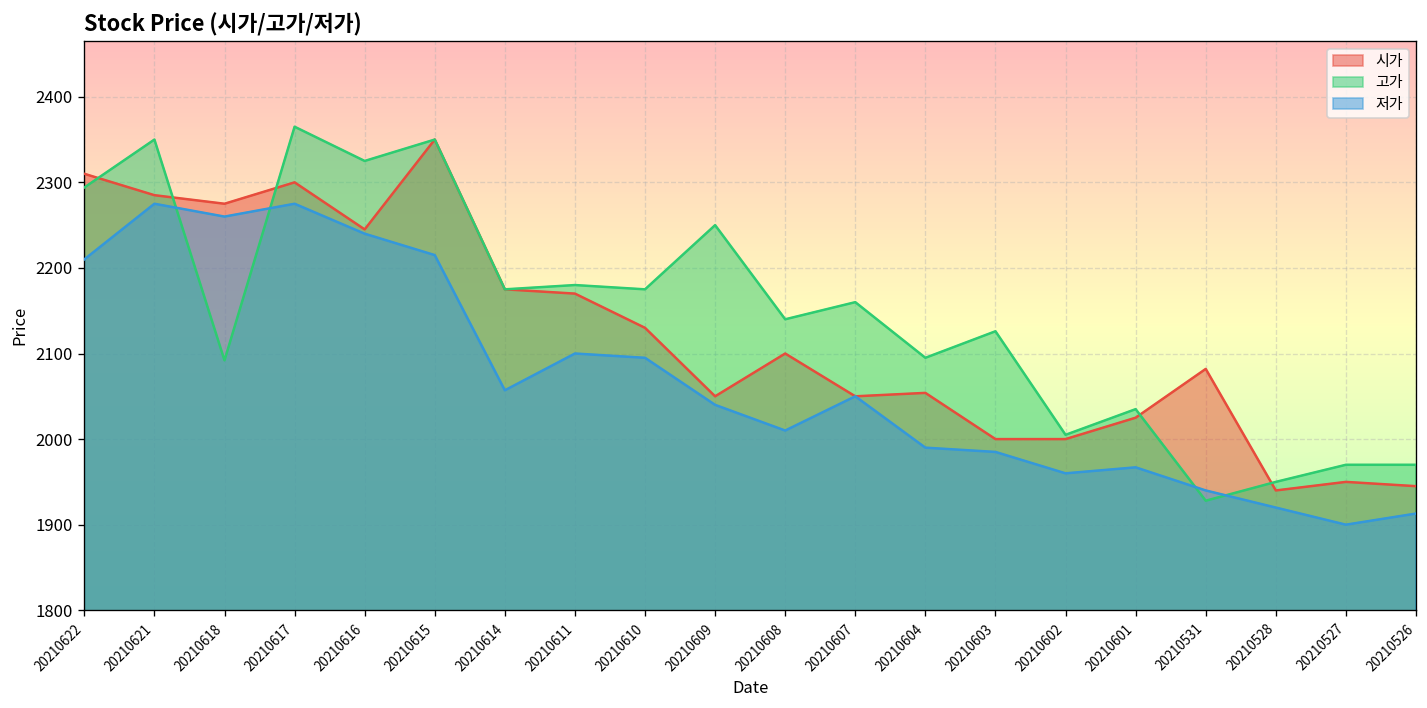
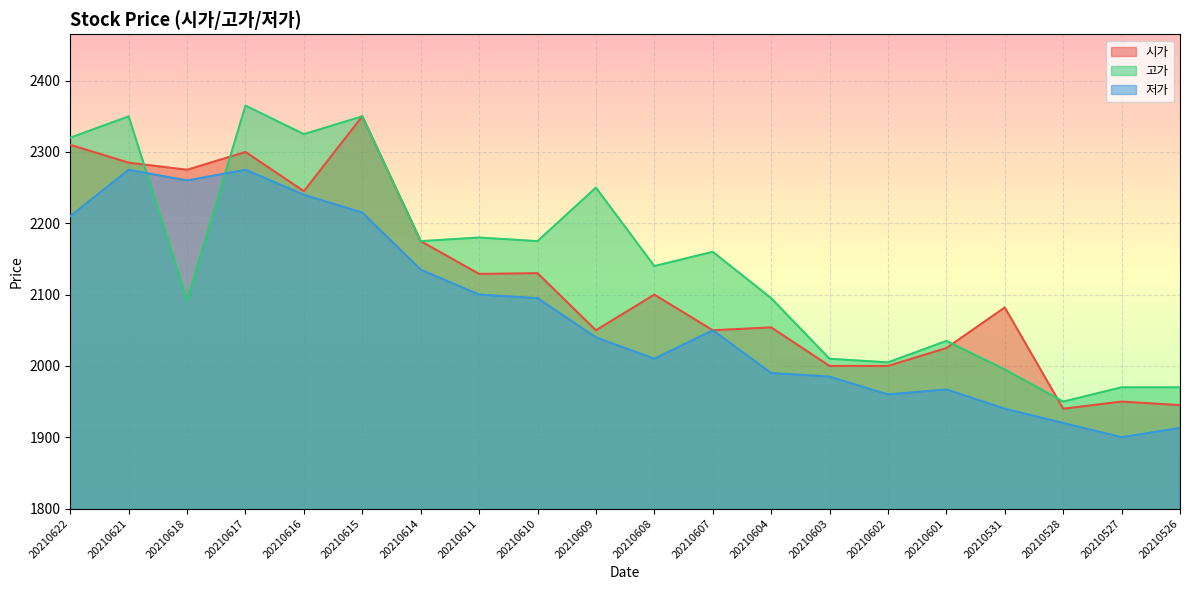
  {
    "시가": {
      "20210622": 2310,
      "20210621": 2290,
      "20210618": 2280,
      "20210617": 2300,
      "20210616": 2250,
-     "20210611": 2170,
+     "20210611": 2130,
      "20210610": 2130,
      "20210609": 2050,
      "20210608": 2100,
      "20210604": 2050,
      "20210603": 2000,
      "20210602": 2000,
      "20210601": 2030,
      "20210531": 2080,
      "20210528": 1940,
      "20210527": 1950,
      "20210526": 1950
    },
    "고가": {
-     "20210622": 2290,
+     "20210622": 2320,
      "20210621": 2350,
      "20210618": 2090,
      "20210617": 2370,
      "20210616": 2330,
      "20210611": 2180,
      "20210610": 2180,
      "20210609": 2250,
      "20210608": 2140,
      "20210607": 2160,
      "20210604": 2100,
-     "20210603": 2130,
+     "20210603": 2010,
      "20210602": 2010,
      "20210601": 2040,
-     "20210531": 1930,
+     "20210531": 2000,
      "20210528": 1950,
      "20210527": 1970,
      "20210526": 1970
    },
    "저가": {
      "20210622": 2210,
      "20210621": 2280,
      "20210618": 2260,
      "20210617": 2280,
      "20210616": 2240,
      "20210615": 2220,
-     "20210614": 2060,
+     "20210614": 2140,
      "20210611": 2100,
      "20210610": 2100,
      "20210609": 2040,
      "20210608": 2010,
      "20210604": 1990,
      "20210603": 1990,
      "20210602": 1960,
      "20210601": 1970,
      "20210531": 1940,
      "20210528": 1920,
      "20210527": 1900,
      "20210526": 1910
    }
  }
